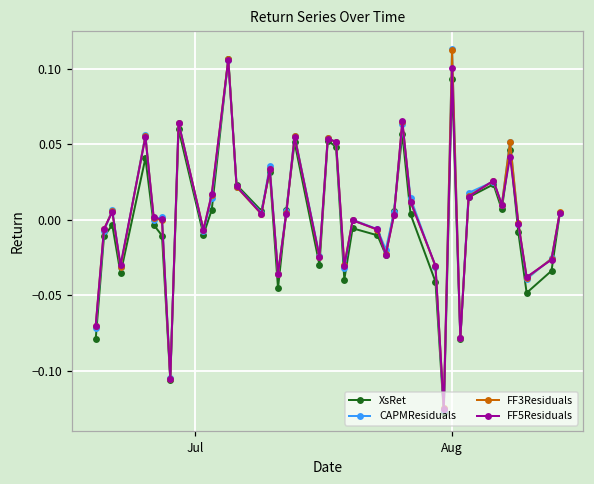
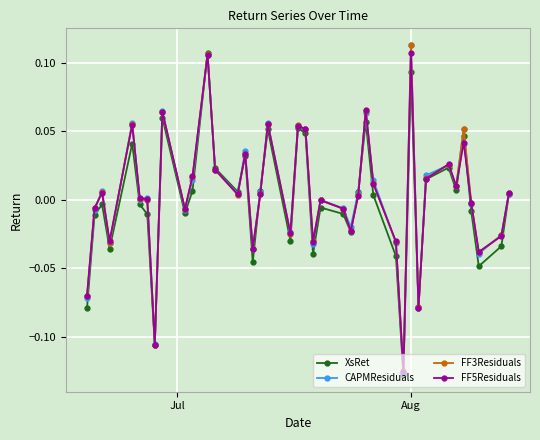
  {
    "XsRet": {
      "Aug": 0.093
    },
    "FF5Residuals": {
-     "Aug": 0.101
+     "Aug": 0.107
    }
  }
